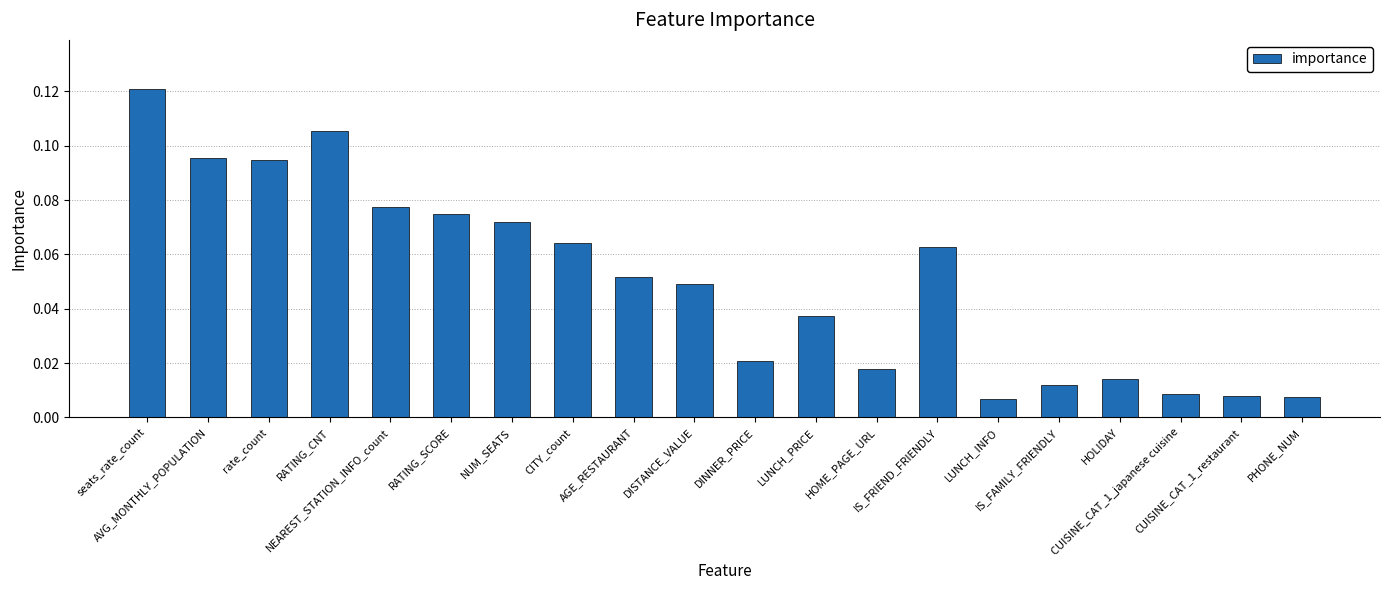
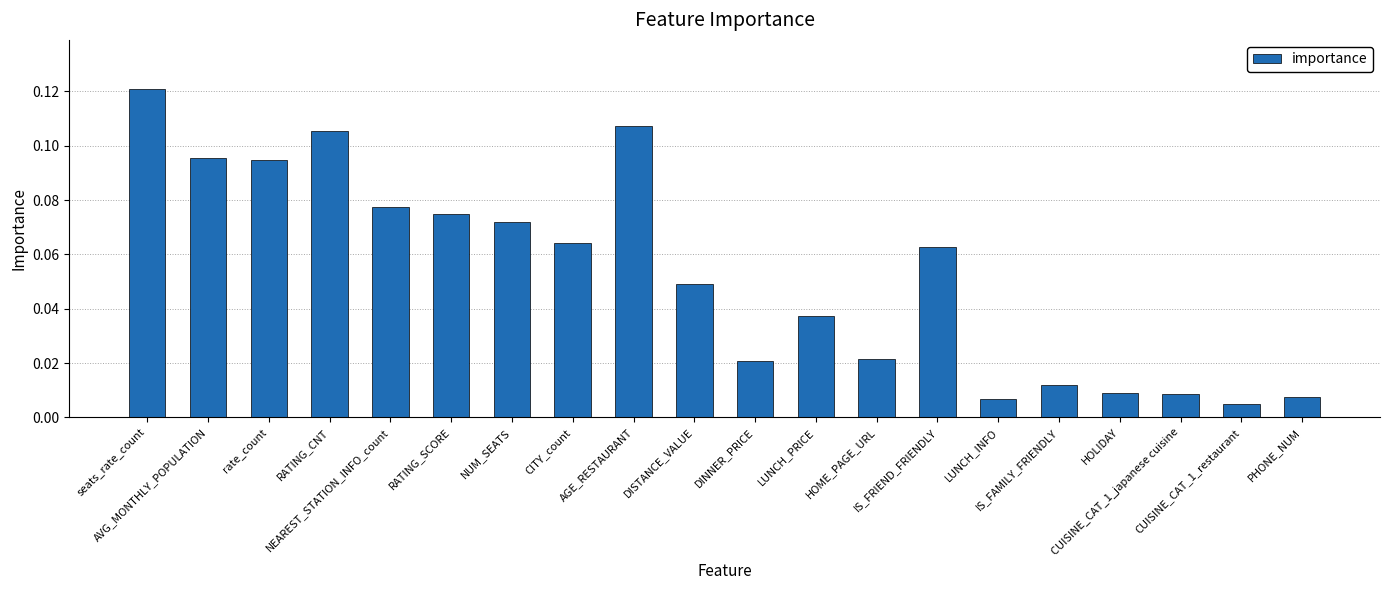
  {
    "seats_rate_count": 0.121,
    "AVG_MONTHLY_POPULATION": 0.095,
    "rate_count": 0.095,
    "RATING_CNT": 0.105,
    "NEAREST_STATION_INFO_count": 0.078,
    "RATING_SCORE": 0.075,
    "NUM_SEATS": 0.072,
    "CITY_count": 0.064,
-   "AGE_RESTAURANT": 0.052,
+   "AGE_RESTAURANT": 0.107,
    "DISTANCE_VALUE": 0.049,
    "DINNER_PRICE": 0.021,
    "LUNCH_PRICE": 0.037,
-   "HOME_PAGE_URL": 0.018,
+   "HOME_PAGE_URL": 0.021,
    "IS_FRIEND_FRIENDLY": 0.063,
    "LUNCH_INFO": 0.007,
    "IS_FAMILY_FRIENDLY": 0.012,
-   "HOLIDAY": 0.014,
+   "HOLIDAY": 0.009,
    "CUISINE_CAT_1_japanese cuisine": 0.008,
-   "CUISINE_CAT_1_restaurant": 0.008,
+   "CUISINE_CAT_1_restaurant": 0.005,
    "PHONE_NUM": 0.008
  }
